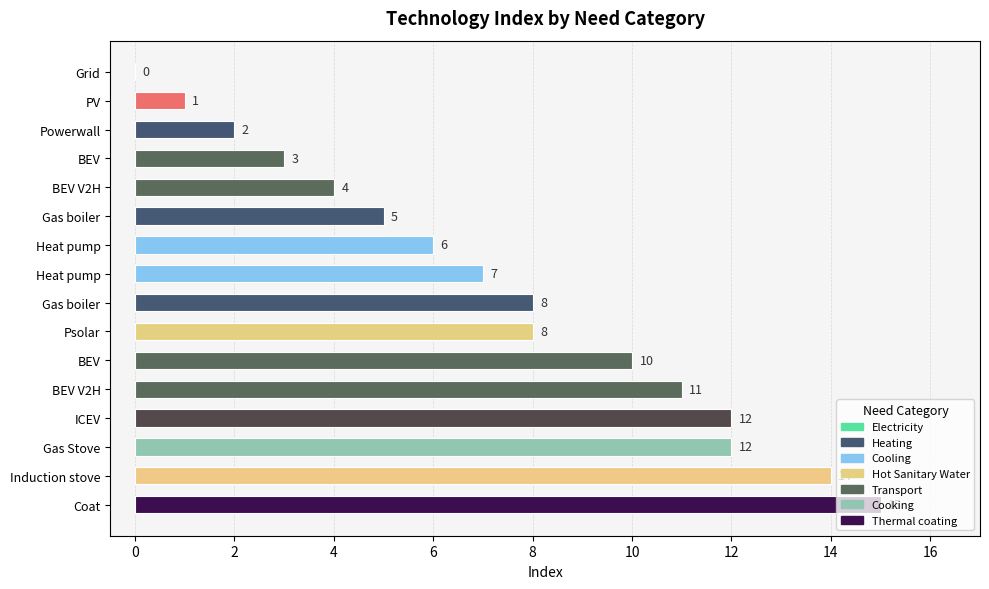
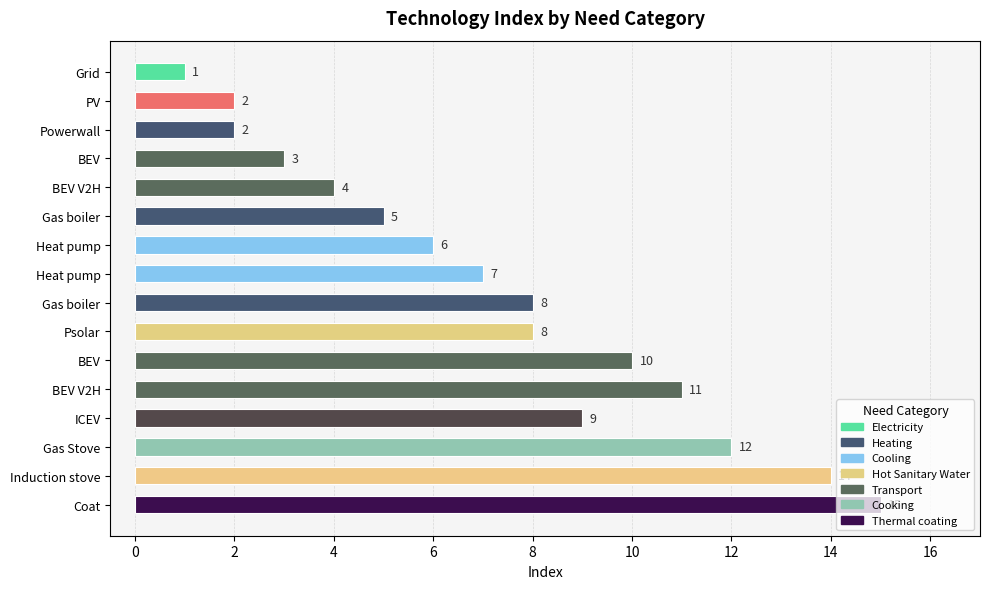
  {
-   "Grid": 0,
-   "PV": 1,
+   "Grid": 1,
+   "PV": 2,
    "Powerwall": 2,
    "Psolar": 8,
-   "ICEV": 12,
+   "ICEV": 9,
    "Gas Stove": 12
  }
